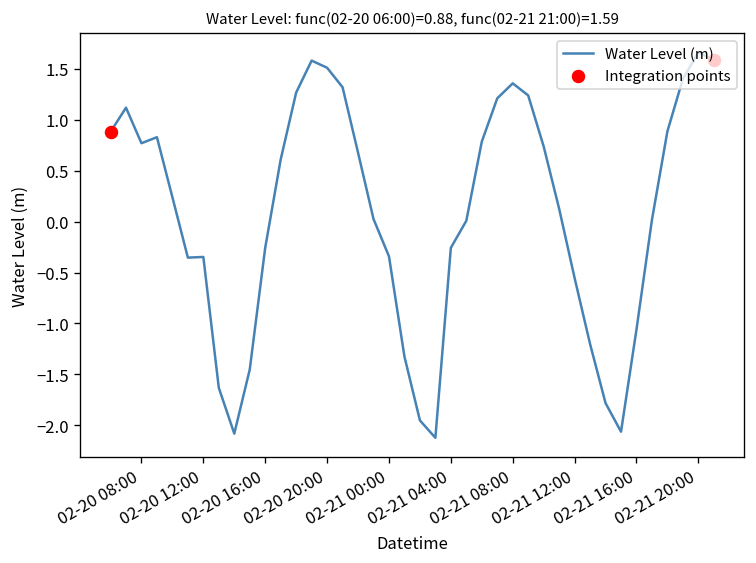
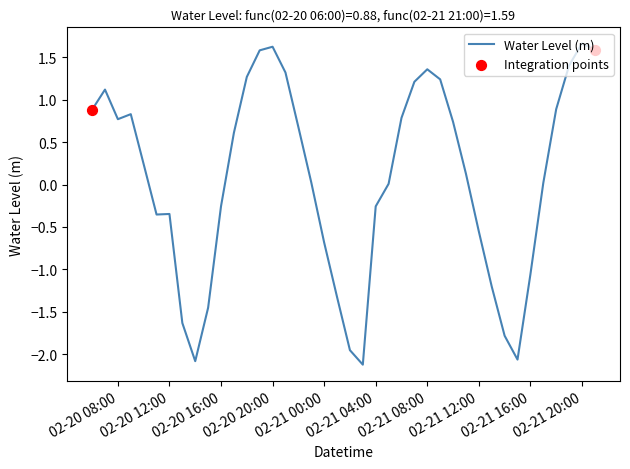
  {
    "Water Level (m)": {
      "02-20 08:00": 0.8,
      "02-20 12:00": -0.3,
      "02-20 16:00": -0.3,
-     "02-20 20:00": 1.5,
-     "02-21 00:00": -0.3,
+     "02-20 20:00": 1.6,
+     "02-21 00:00": -0.7,
      "02-21 04:00": -0.3,
      "02-21 08:00": 1.4,
      "02-21 12:00": -0.6,
      "02-21 16:00": -1.1
    }
  }
